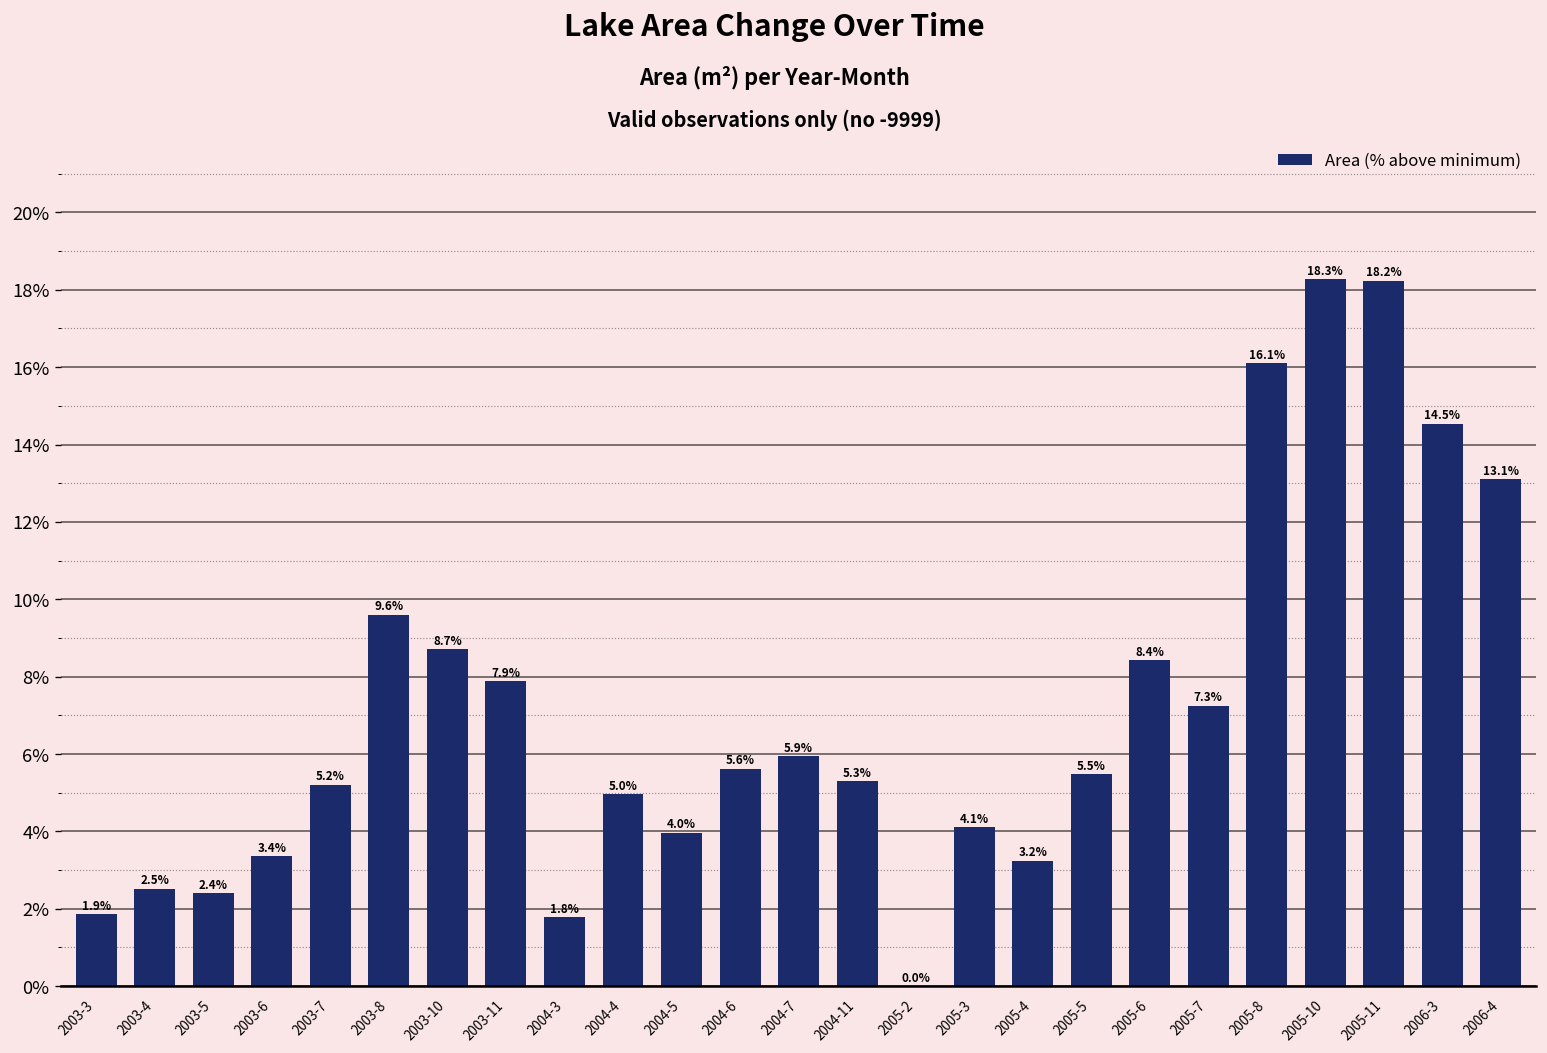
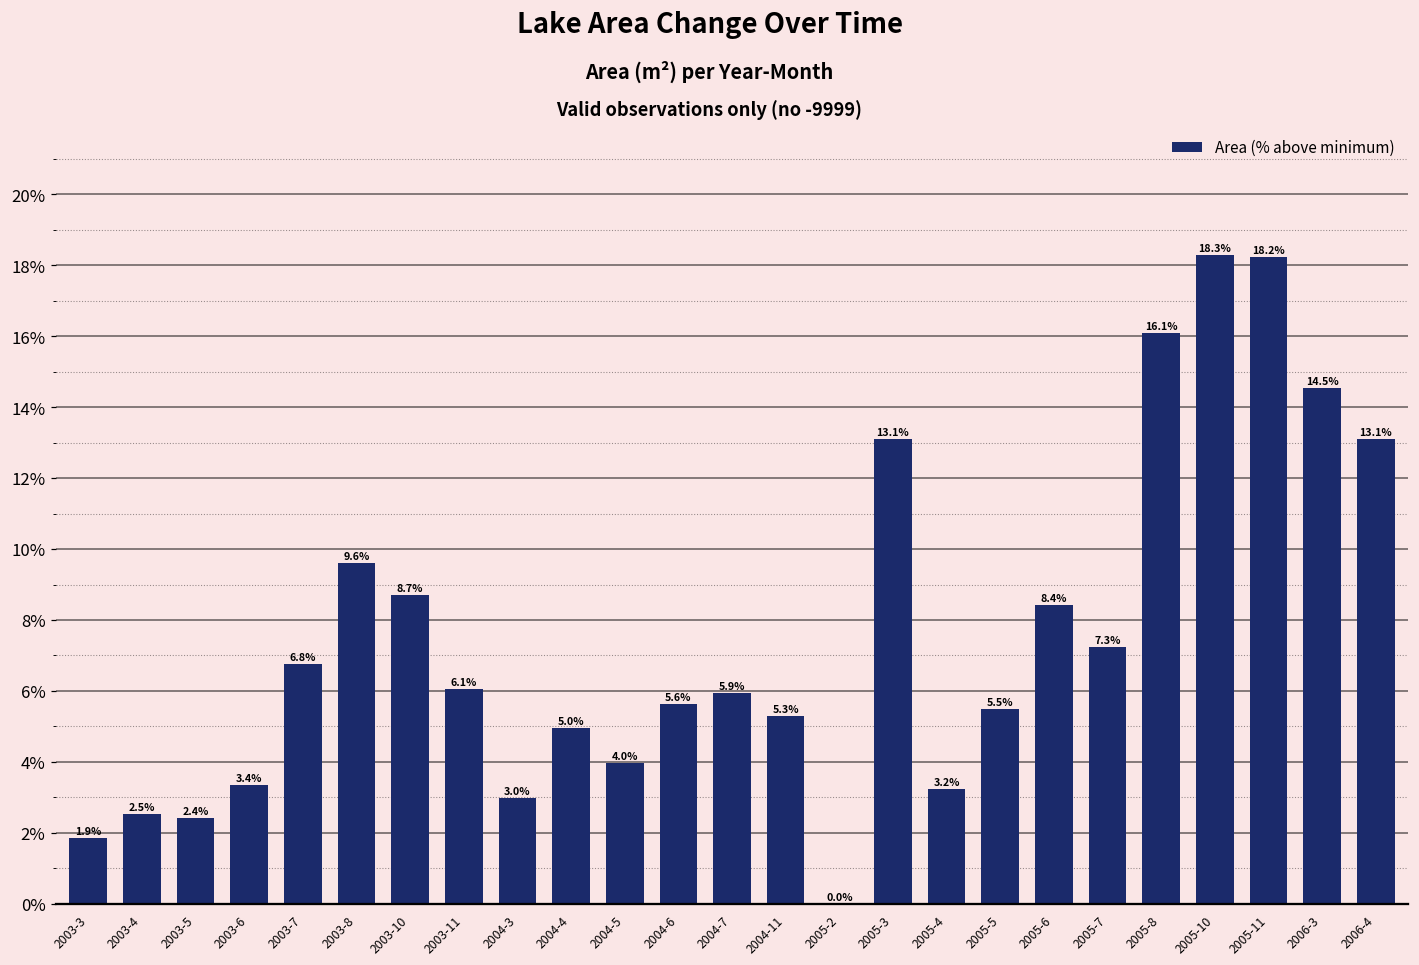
  {
    "2003-3": "1.9%",
    "2003-4": "2.5%",
    "2003-5": "2.4%",
    "2003-6": "3.4%",
-   "2003-7": "5.2%",
+   "2003-7": "6.8%",
    "2003-8": "9.6%",
    "2003-10": "8.7%",
-   "2003-11": "7.9%",
-   "2004-3": "1.8%",
+   "2003-11": "6.1%",
+   "2004-3": "3.0%",
    "2004-4": "5.0%",
    "2004-5": "4.0%",
    "2004-6": "5.6%",
    "2004-7": "5.9%",
    "2004-11": "5.3%",
    "2005-2": "0.0%",
-   "2005-3": "4.1%",
+   "2005-3": "13.1%",
    "2005-4": "3.2%",
    "2005-5": "5.5%",
    "2005-6": "8.4%",
    "2005-7": "7.3%",
    "2005-8": "16.1%",
    "2005-10": "18.3%",
    "2005-11": "18.2%",
    "2006-3": "14.5%",
    "2006-4": "13.1%"
  }
